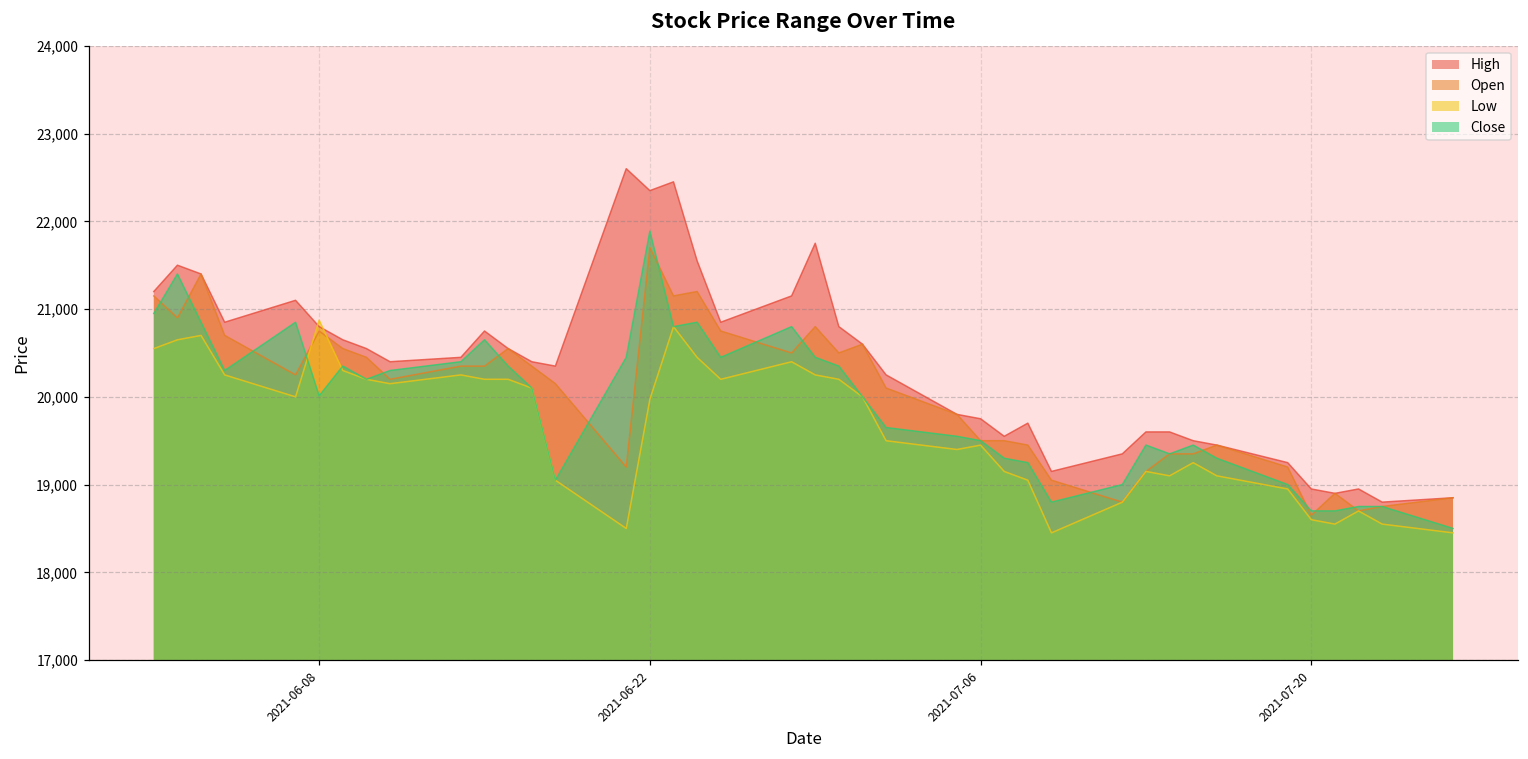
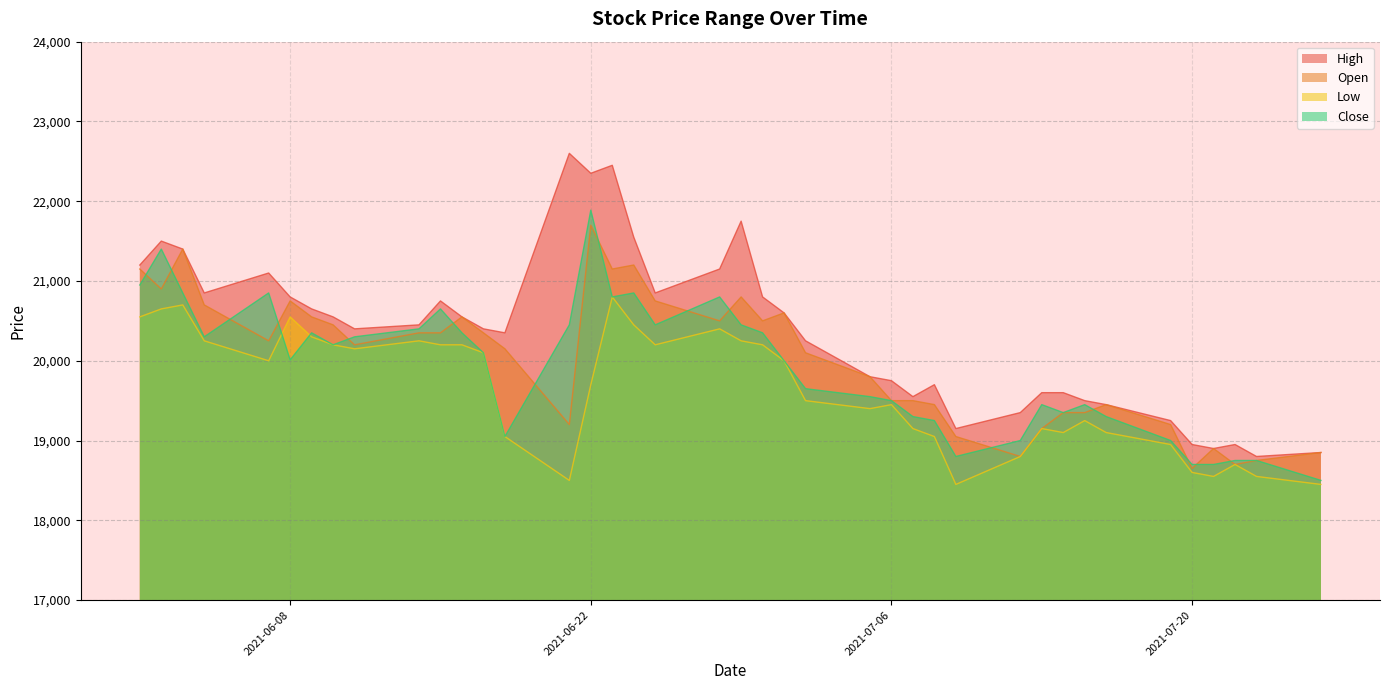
  {
    "Low": {
-     "2021-06-08": "20,900",
-     "2021-06-22": "20,000",
+     "2021-06-08": "20,600",
+     "2021-06-22": "19,700",
      "2021-07-06": "19,500",
      "2021-07-20": "18,600"
    },
    "Close": {
      "2021-06-08": "20,000",
      "2021-06-22": "21,900",
      "2021-07-20": "18,700"
    }
  }
